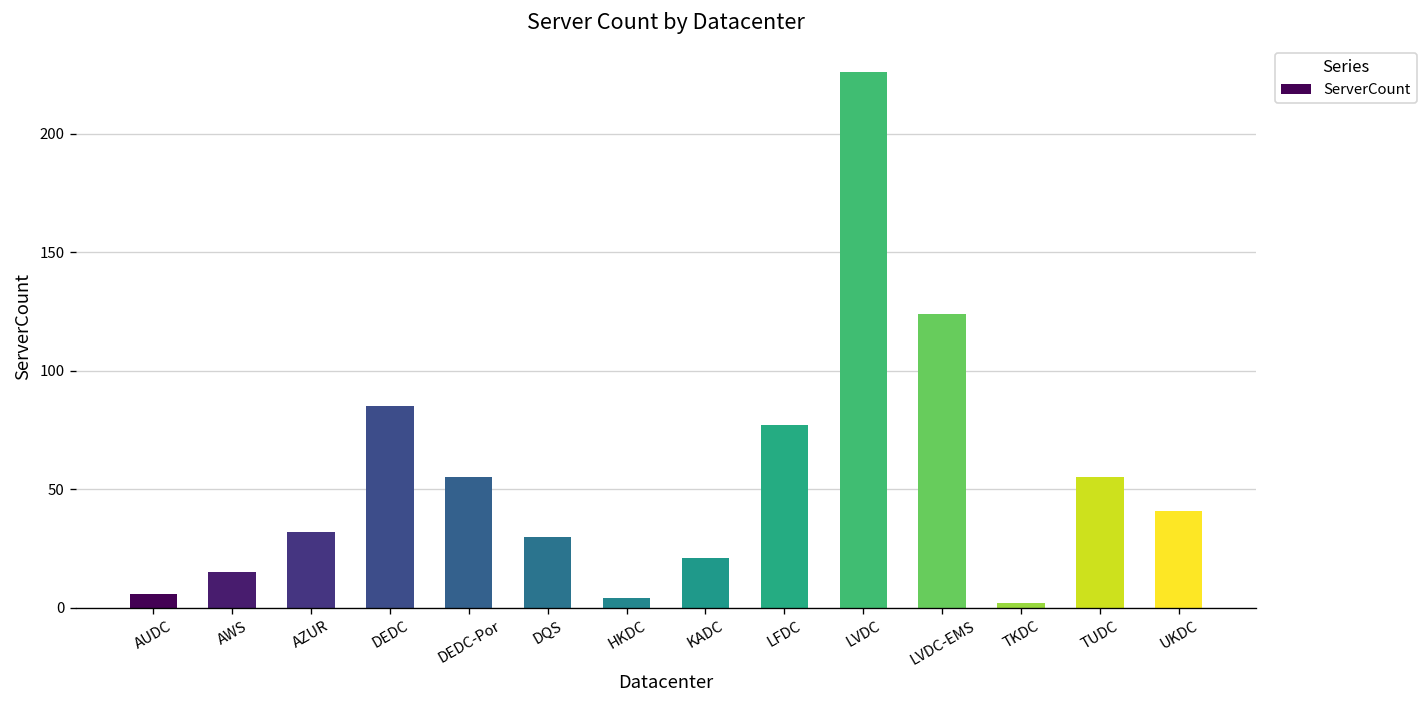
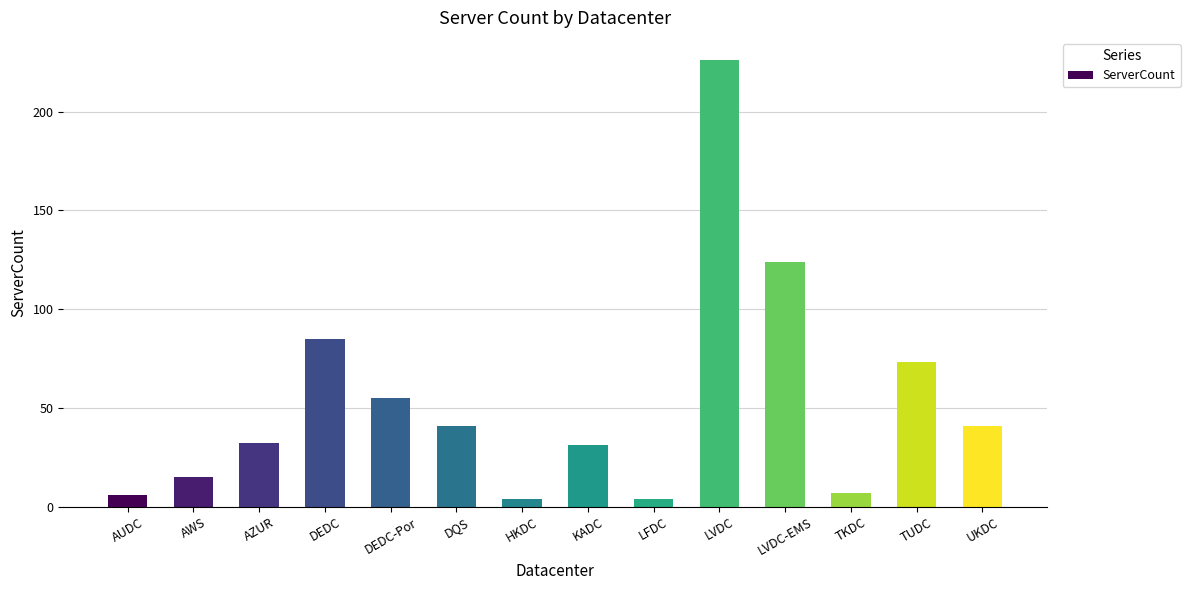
  {
    "AUDC": 6,
    "AWS": 15,
    "AZUR": 32,
    "DEDC": 85,
    "DEDC-Por": 55,
-   "DQS": 30,
+   "DQS": 41,
    "HKDC": 4,
-   "KADC": 21,
-   "LFDC": 77,
+   "KADC": 31,
+   "LFDC": 4,
    "LVDC": 226,
    "LVDC-EMS": 124,
-   "TKDC": 2,
-   "TUDC": 55,
+   "TKDC": 7,
+   "TUDC": 73,
    "UKDC": 41
  }
